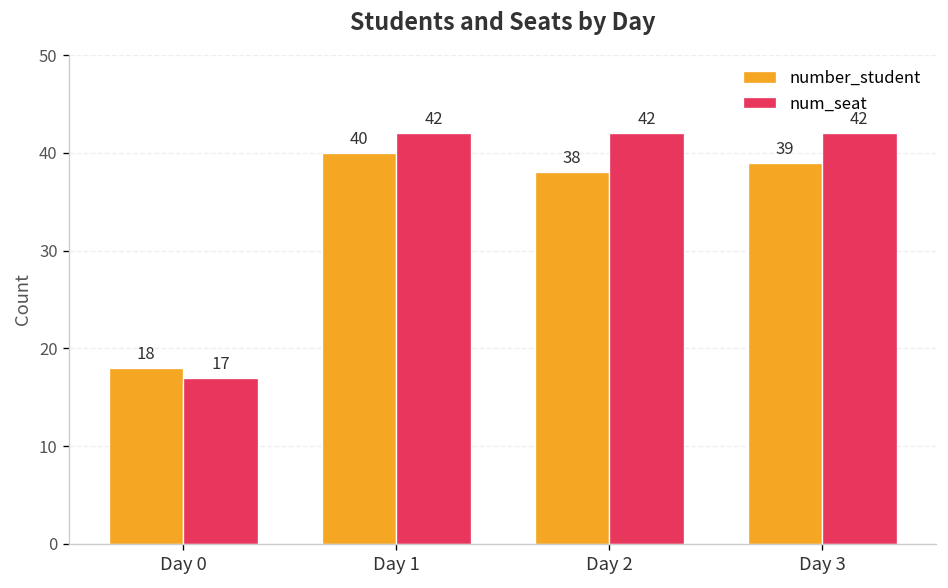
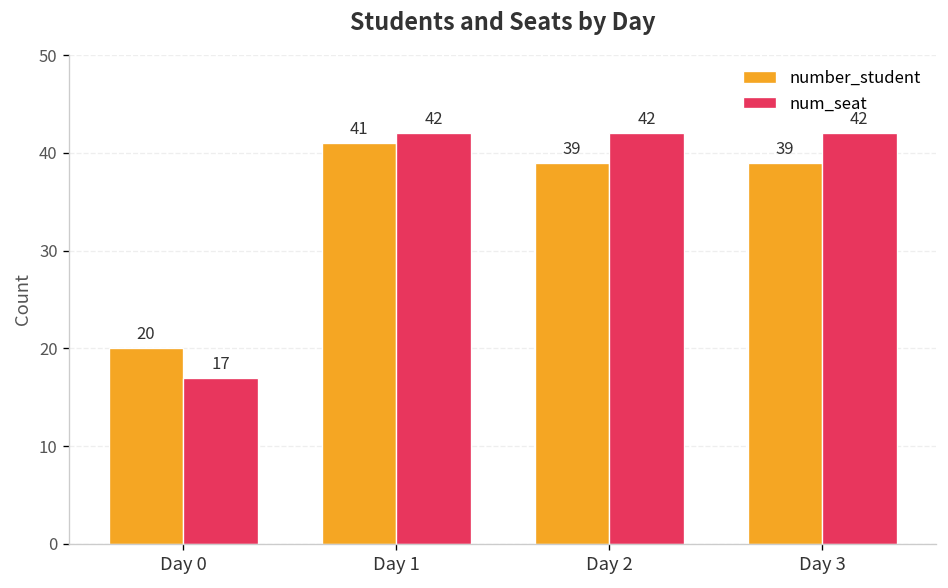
  {
    "number_student": {
-     "Day 0": 18,
-     "Day 1": 40,
-     "Day 2": 38,
+     "Day 0": 20,
+     "Day 1": 41,
+     "Day 2": 39,
      "Day 3": 39
    },
    "num_seat": {
      "Day 0": 17,
      "Day 1": 42,
      "Day 2": 42,
      "Day 3": 42
    }
  }
